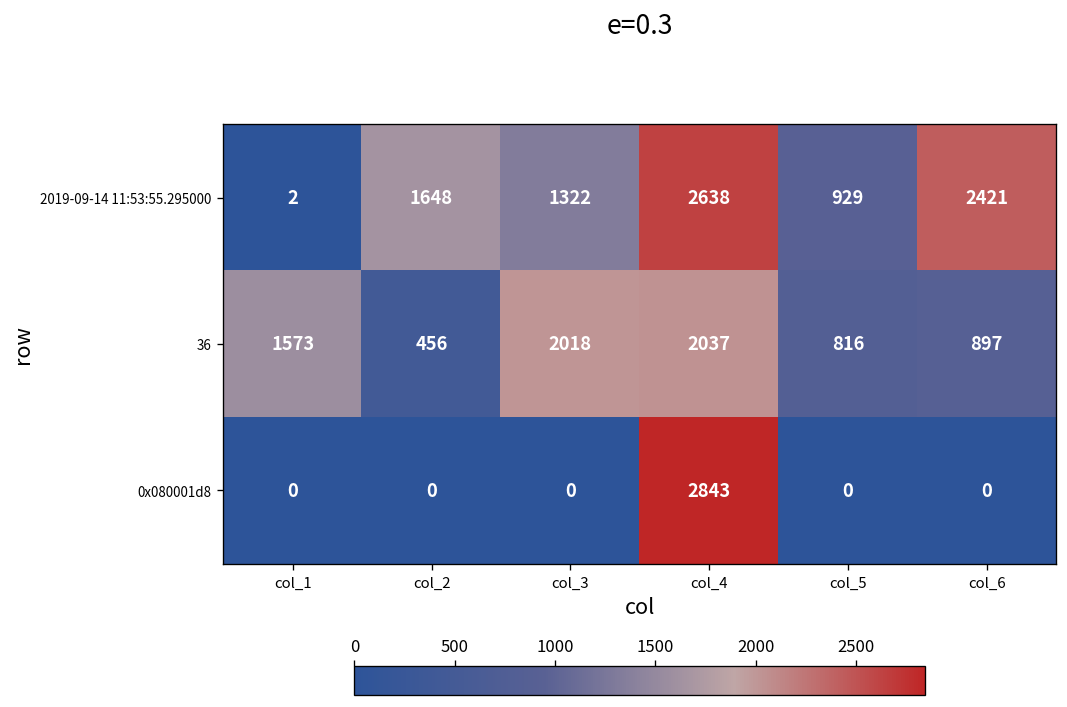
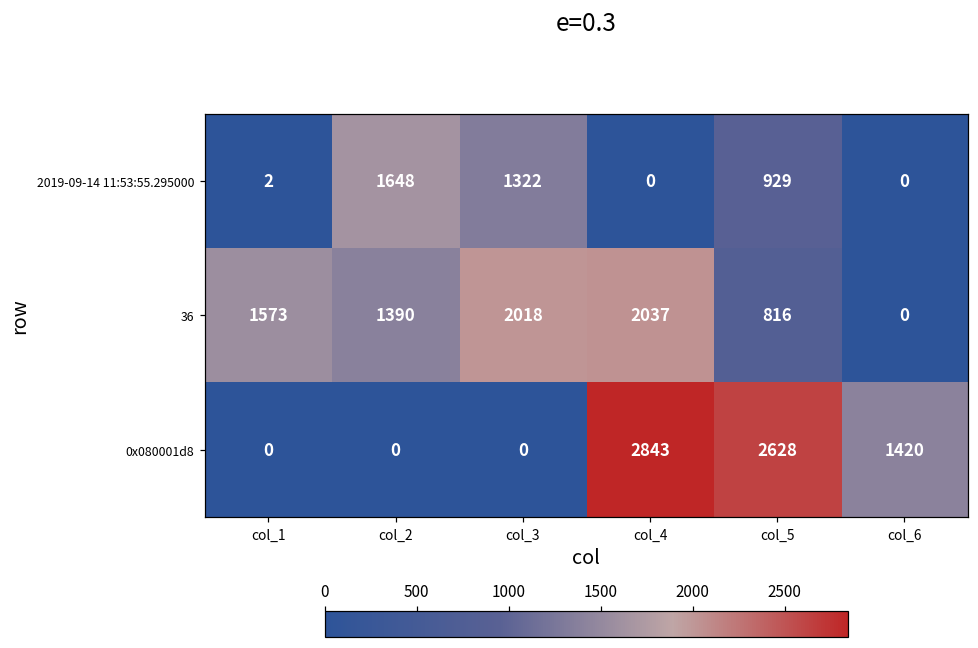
  {
    "2019-09-14 11:53:55.295000": {
      "col_1": 2,
      "col_2": 1648,
      "col_3": 1322,
-     "col_4": 2638,
+     "col_4": 0,
      "col_5": 929,
-     "col_6": 2421
+     "col_6": 0
    },
    "36": {
      "col_1": 1573,
-     "col_2": 456,
+     "col_2": 1390,
      "col_3": 2018,
      "col_4": 2037,
      "col_5": 816,
-     "col_6": 897
+     "col_6": 0
    },
    "0x080001d8": {
      "col_1": 0,
      "col_2": 0,
      "col_3": 0,
      "col_4": 2843,
-     "col_5": 0,
-     "col_6": 0
+     "col_5": 2628,
+     "col_6": 1420
    }
  }
